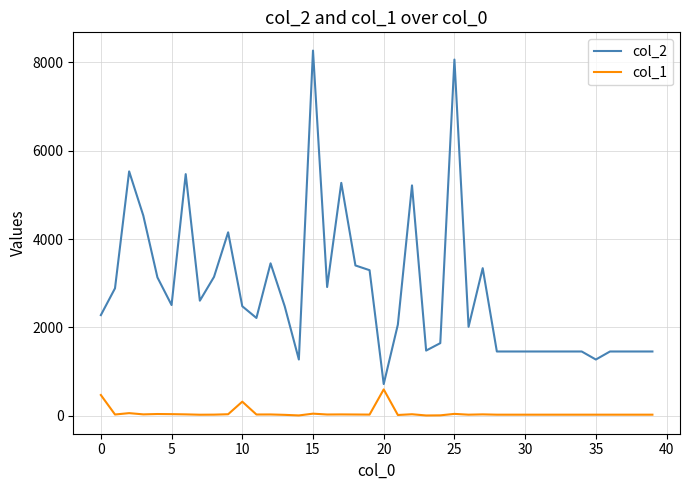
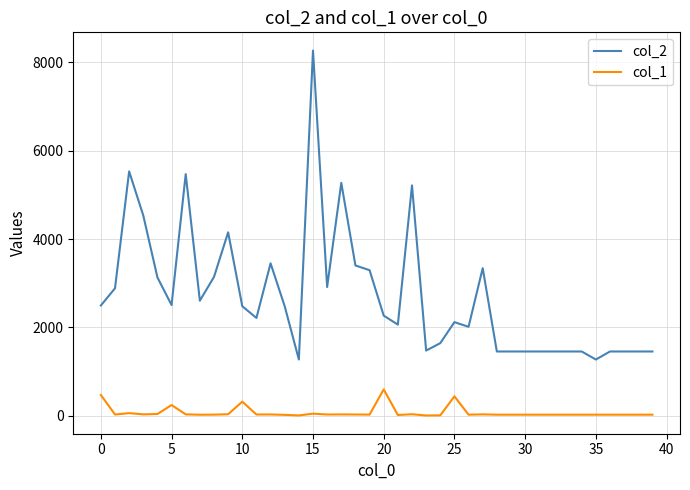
  {
    "col_2": {
-     "0": 2300,
+     "0": 2500,
      "5": 2500,
      "10": 2500,
      "15": 8300,
-     "20": 700,
-     "25": 8100,
+     "20": 2300,
+     "25": 2100,
      "30": 1500,
      "35": 1300
    },
    "col_1": {
      "0": 500,
-     "5": 0,
+     "5": 200,
      "10": 300,
      "15": 0,
      "20": 600,
-     "25": 0,
+     "25": 400,
      "30": 0,
      "35": 0
    }
  }
